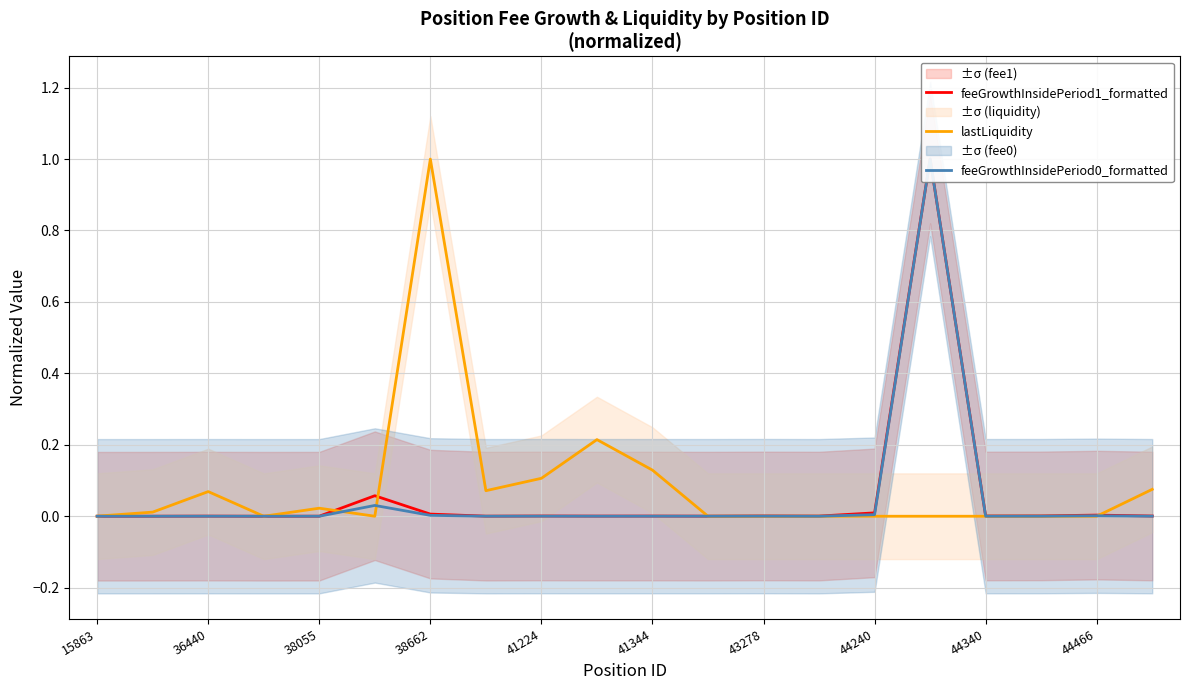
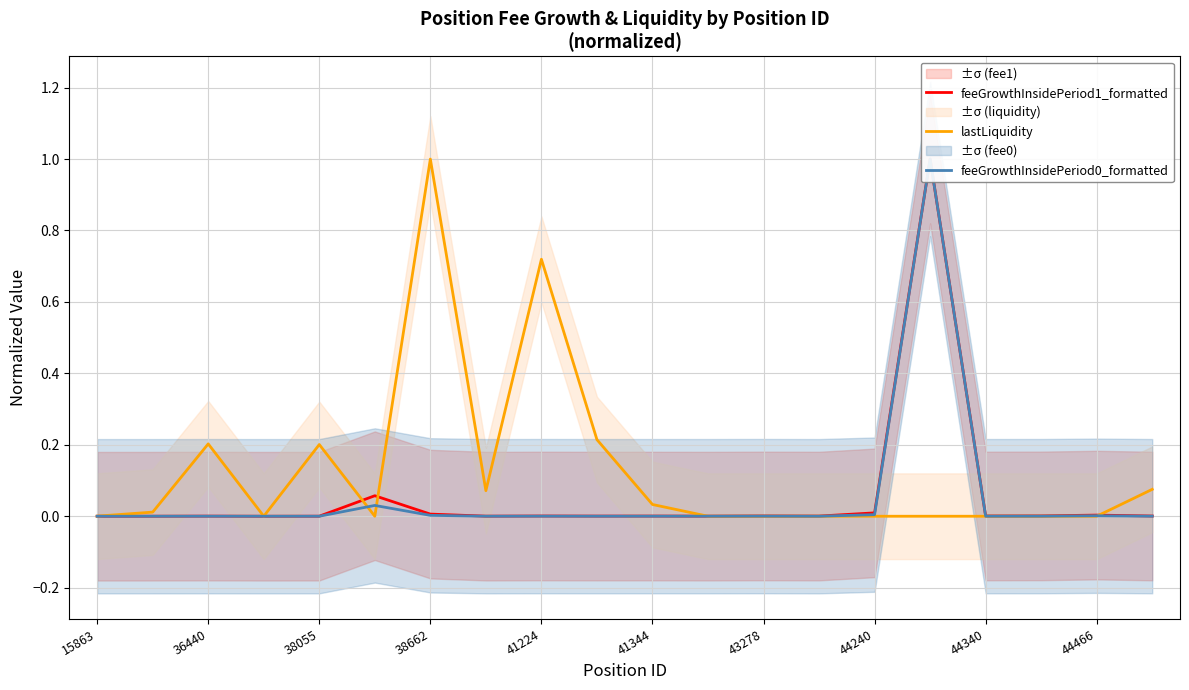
  {
    "lastLiquidity": {
-     "36440": 0.07,
-     "38055": 0.02,
+     "36440": 0.20,
+     "38055": 0.20,
      "38662": 1.00,
-     "41224": 0.11,
-     "41344": 0.13
+     "41224": 0.72,
+     "41344": 0.03
    }
  }
